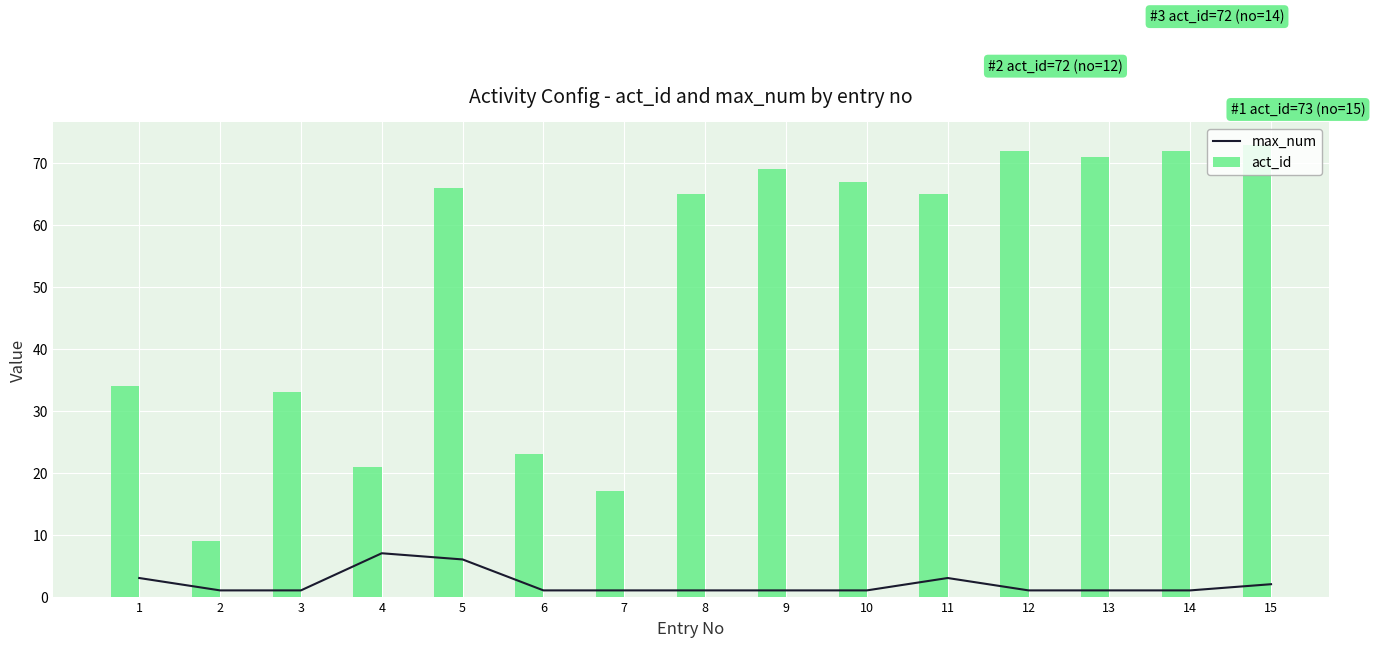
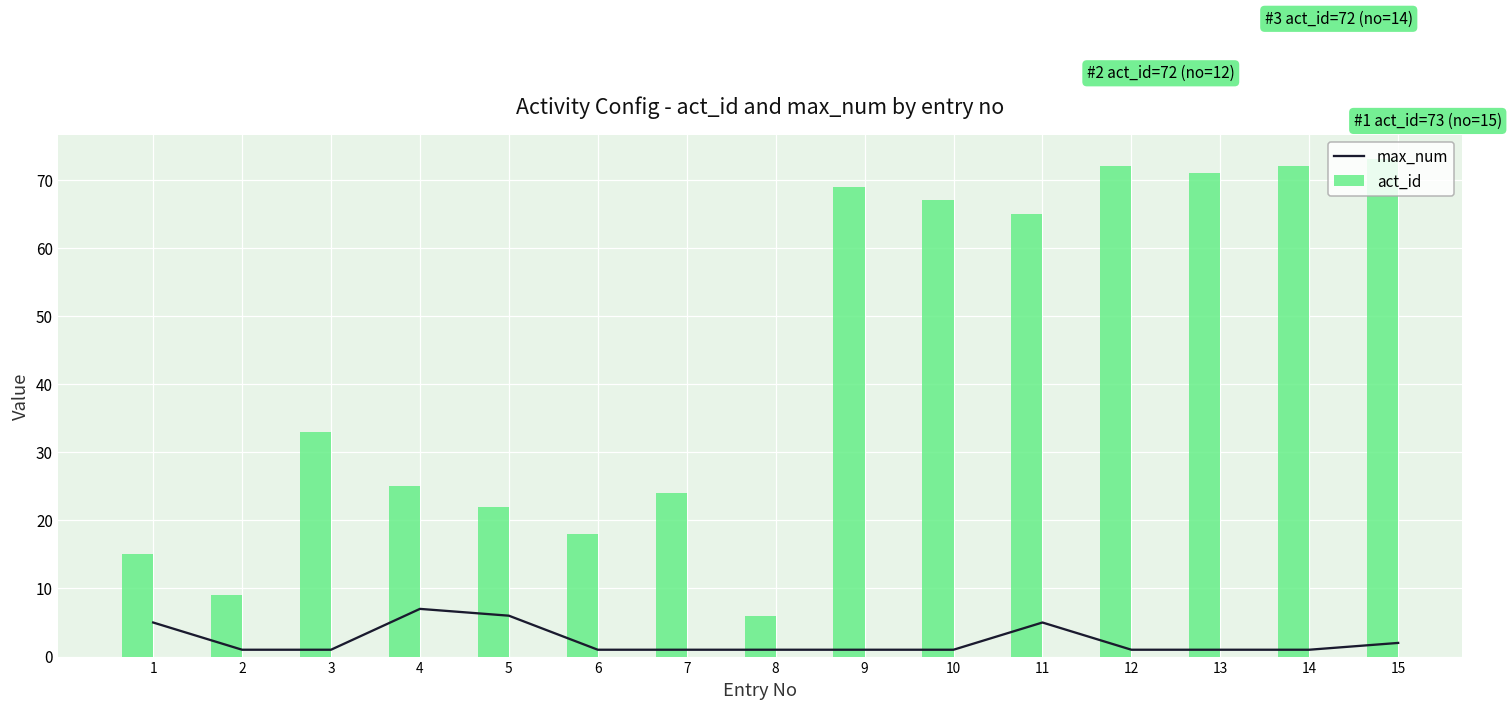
  {
    "act_id": {
-     "1": 34,
+     "1": 15,
      "2": 9,
      "3": 33,
-     "4": 21,
-     "5": 66,
-     "6": 23,
-     "7": 17,
-     "8": 65,
+     "4": 25,
+     "5": 22,
+     "6": 18,
+     "7": 24,
+     "8": 6,
      "9": 69,
      "10": 67,
      "11": 65,
      "12": 72,
      "13": 71,
      "14": 72
    },
    "max_num": {
-     "1": 3,
+     "1": 5,
      "2": 1,
      "3": 1,
      "4": 7,
      "5": 6,
      "6": 1,
      "7": 1,
      "8": 1,
      "9": 1,
      "10": 1,
-     "11": 3,
+     "11": 5,
      "12": 1,
      "13": 1,
      "14": 1,
      "15": 2
    }
  }
